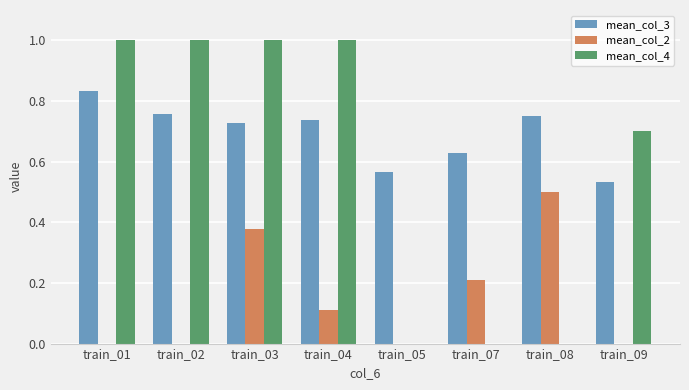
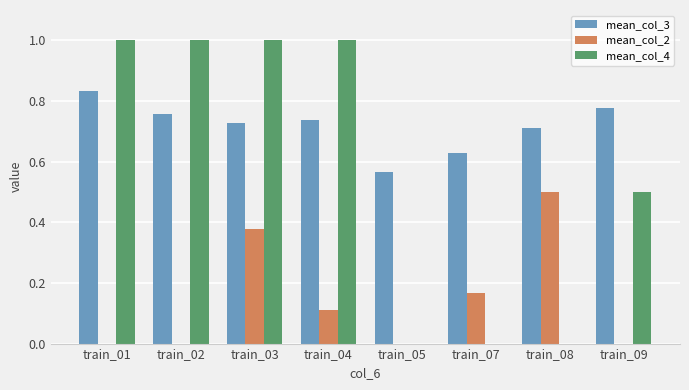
  {
    "mean_col_3": {
      "train_01": 0.83,
      "train_02": 0.76,
      "train_03": 0.73,
      "train_04": 0.74,
      "train_05": 0.56,
      "train_07": 0.63,
-     "train_08": 0.75,
-     "train_09": 0.53
+     "train_08": 0.71,
+     "train_09": 0.78
    },
    "mean_col_2": {
      "train_01": 0.00,
      "train_02": 0.00,
      "train_03": 0.38,
      "train_04": 0.11,
      "train_05": 0.00,
-     "train_07": 0.21,
+     "train_07": 0.17,
      "train_08": 0.50,
      "train_09": 0.00
    },
    "mean_col_4": {
      "train_01": 1.00,
      "train_02": 1.00,
      "train_03": 1.00,
      "train_04": 1.00,
      "train_05": 0.00,
      "train_07": 0.00,
      "train_08": 0.00,
-     "train_09": 0.70
+     "train_09": 0.50
    }
  }
